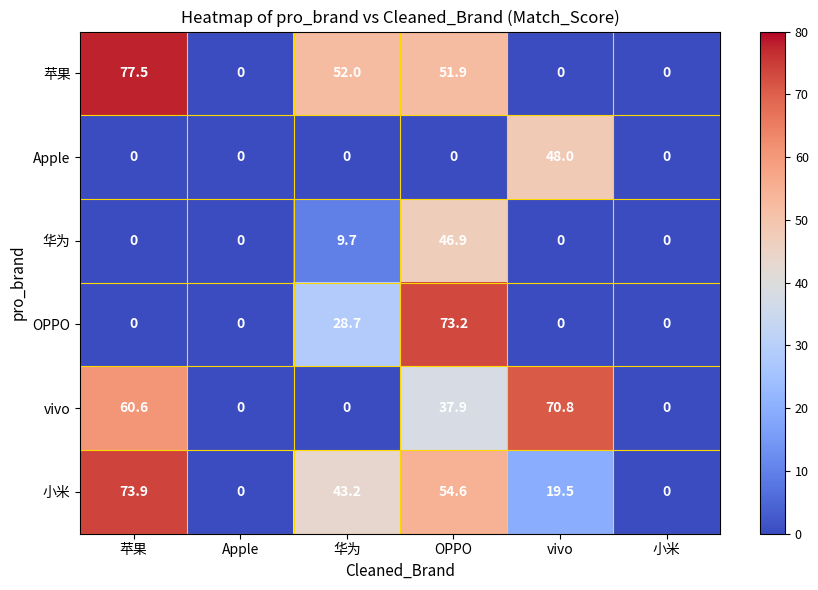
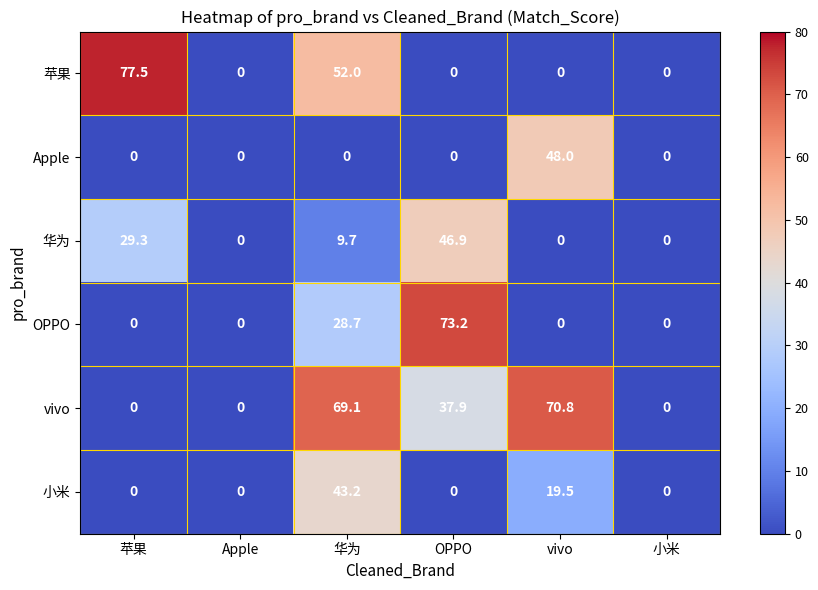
  {
    "苹果": {
      "苹果": 77.5,
      "Apple": 0,
      "华为": 52.0,
-     "OPPO": 51.9,
+     "OPPO": 0,
      "vivo": 0,
      "小米": 0
    },
    "Apple": {
      "苹果": 0,
      "Apple": 0,
      "华为": 0,
      "OPPO": 0,
      "vivo": 48.0,
      "小米": 0
    },
    "华为": {
-     "苹果": 0,
+     "苹果": 29.3,
      "Apple": 0,
      "华为": 9.7,
      "OPPO": 46.9,
      "vivo": 0,
      "小米": 0
    },
    "OPPO": {
      "苹果": 0,
      "Apple": 0,
      "华为": 28.7,
      "OPPO": 73.2,
      "vivo": 0,
      "小米": 0
    },
    "vivo": {
-     "苹果": 60.6,
+     "苹果": 0,
      "Apple": 0,
-     "华为": 0,
+     "华为": 69.1,
      "vivo": 70.8,
      "小米": 0
    },
    "小米": {
-     "苹果": 73.9,
+     "苹果": 0,
      "Apple": 0,
      "华为": 43.2,
-     "OPPO": 54.6,
+     "OPPO": 0,
      "vivo": 19.5,
      "小米": 0
    }
  }
